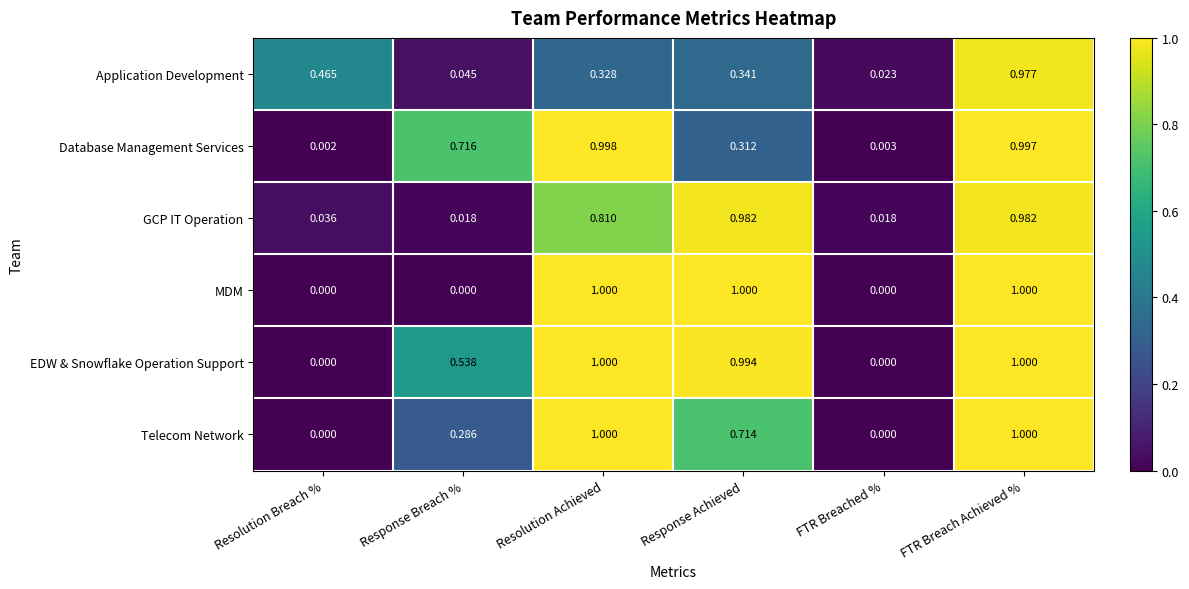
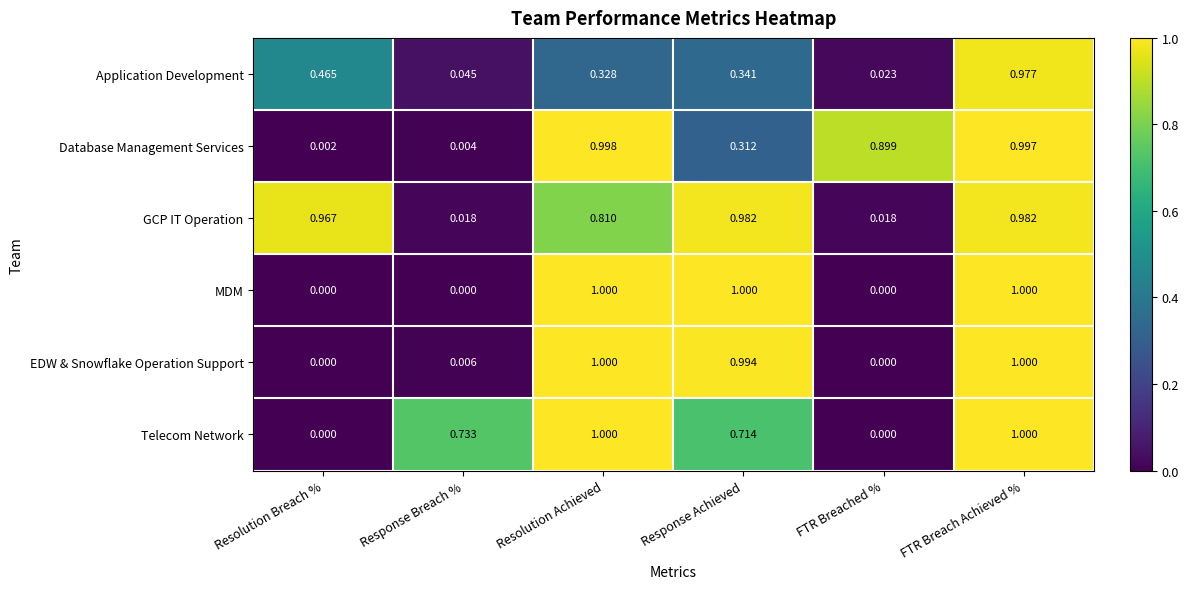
  {
    "Application Development": {
      "Resolution Breach %": 0.465,
      "Response Breach %": 0.045,
      "Resolution Achieved": 0.328,
      "Response Achieved": 0.341,
      "FTR Breached %": 0.023,
      "FTR Breach Achieved %": 0.977
    },
    "Database Management Services": {
      "Resolution Breach %": 0.002,
-     "Response Breach %": 0.716,
+     "Response Breach %": 0.004,
      "Resolution Achieved": 0.998,
      "Response Achieved": 0.312,
-     "FTR Breached %": 0.003,
+     "FTR Breached %": 0.899,
      "FTR Breach Achieved %": 0.997
    },
    "GCP IT Operation": {
-     "Resolution Breach %": 0.036,
+     "Resolution Breach %": 0.967,
      "Response Breach %": 0.018,
      "Resolution Achieved": 0.810,
      "Response Achieved": 0.982,
      "FTR Breached %": 0.018,
      "FTR Breach Achieved %": 0.982
    },
    "MDM": {
      "Resolution Breach %": 0.000,
      "Response Breach %": 0.000,
      "Resolution Achieved": 1.000,
      "Response Achieved": 1.000,
      "FTR Breached %": 0.000,
      "FTR Breach Achieved %": 1.000
    },
    "EDW & Snowflake Operation Support": {
      "Resolution Breach %": 0.000,
-     "Response Breach %": 0.538,
+     "Response Breach %": 0.006,
      "Resolution Achieved": 1.000,
      "Response Achieved": 0.994,
      "FTR Breached %": 0.000,
      "FTR Breach Achieved %": 1.000
    },
    "Telecom Network": {
      "Resolution Breach %": 0.000,
-     "Response Breach %": 0.286,
+     "Response Breach %": 0.733,
      "Resolution Achieved": 1.000,
      "Response Achieved": 0.714,
      "FTR Breached %": 0.000,
      "FTR Breach Achieved %": 1.000
    }
  }
